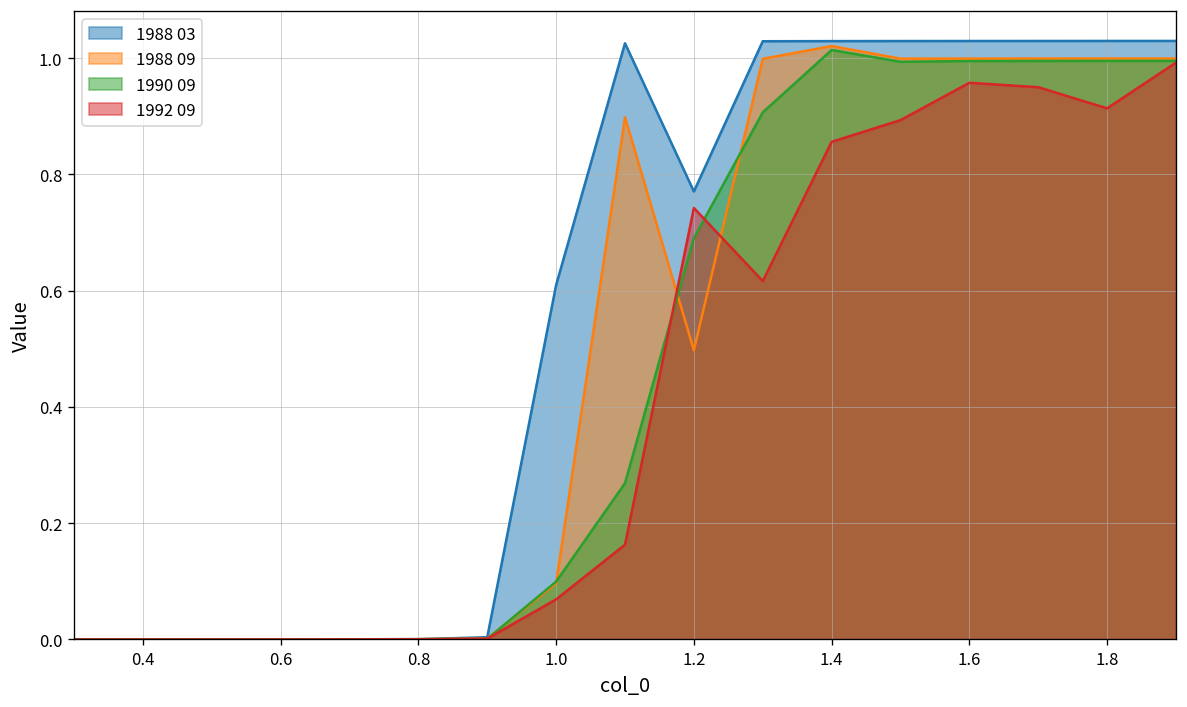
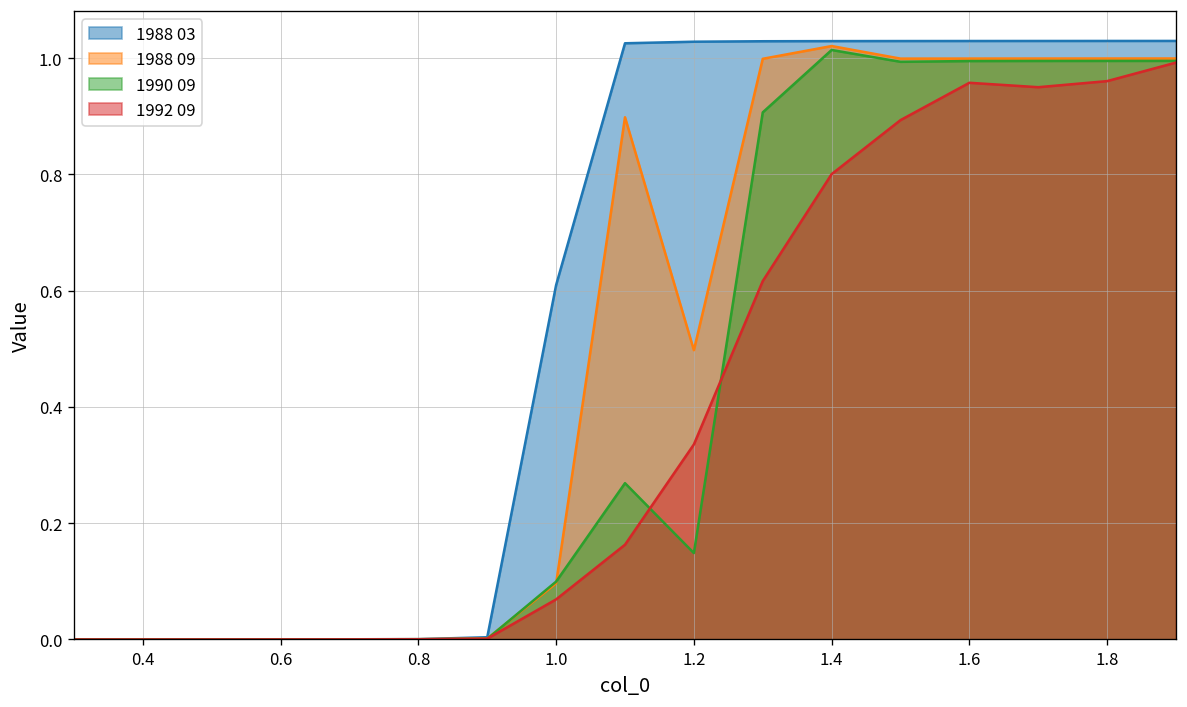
  {
    "1988 03": {
      "1.0": 0.61,
-     "1.2": 0.77,
+     "1.2": 1.03,
      "1.4": 1.03,
      "1.6": 1.03,
      "1.8": 1.03
    },
    "1988 09": {
      "1.2": 0.50,
      "1.4": 1.02
    },
    "1990 09": {
-     "1.2": 0.69,
+     "1.2": 0.15,
      "1.4": 1.01
    },
    "1992 09": {
      "1.0": 0.07,
-     "1.2": 0.74,
-     "1.4": 0.86,
+     "1.2": 0.34,
+     "1.4": 0.80,
      "1.6": 0.96,
-     "1.8": 0.91
+     "1.8": 0.96
    }
  }
